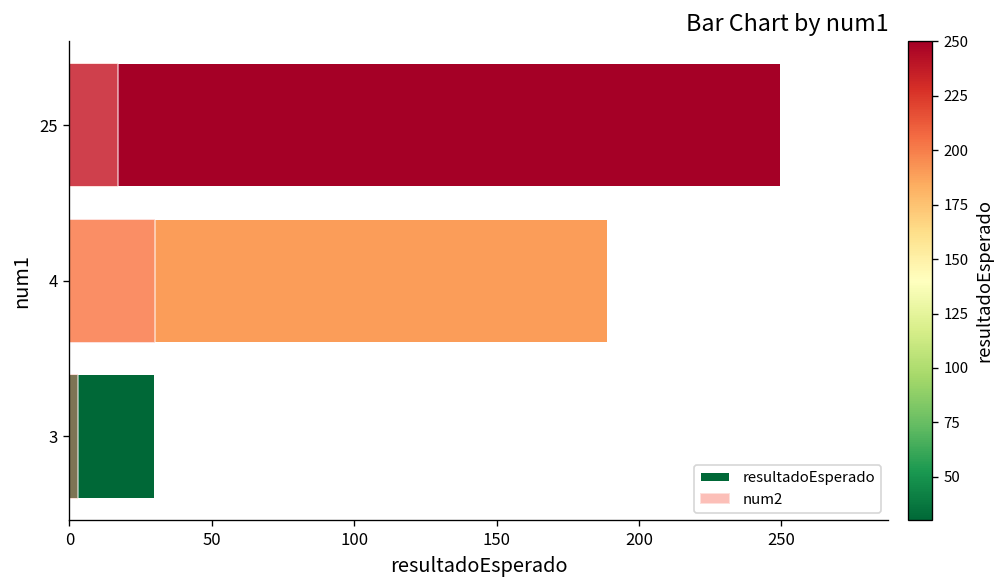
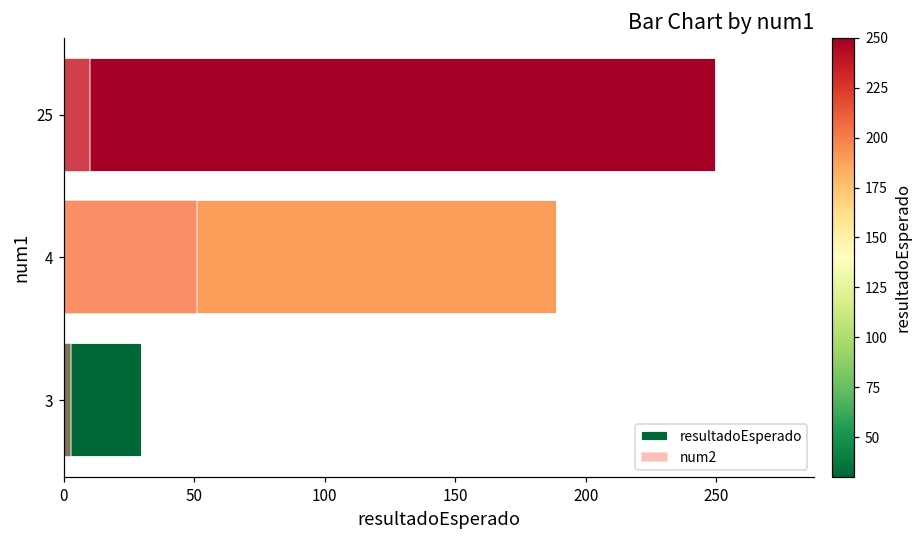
  {
    "resultadoEsperado": {
      "25": 250,
      "4": 189,
      "3": 30
    },
    "num2": {
-     "25": 17,
-     "4": 30
+     "25": 10,
+     "4": 51
    }
  }
